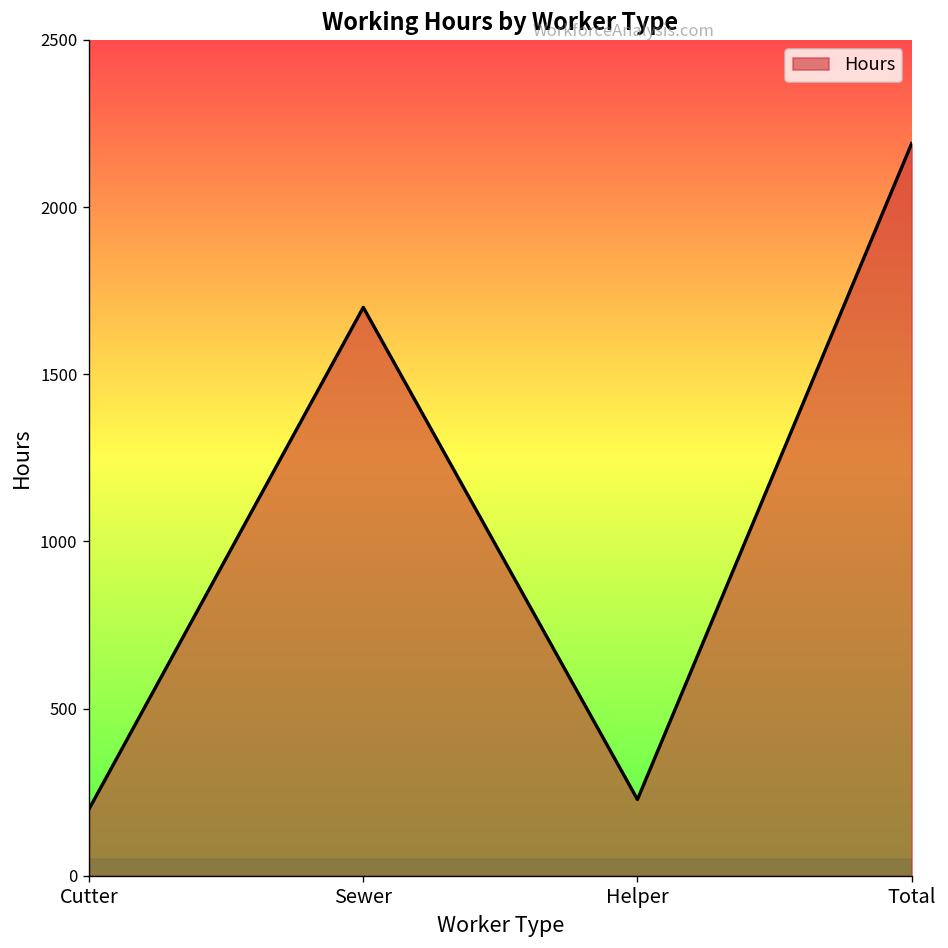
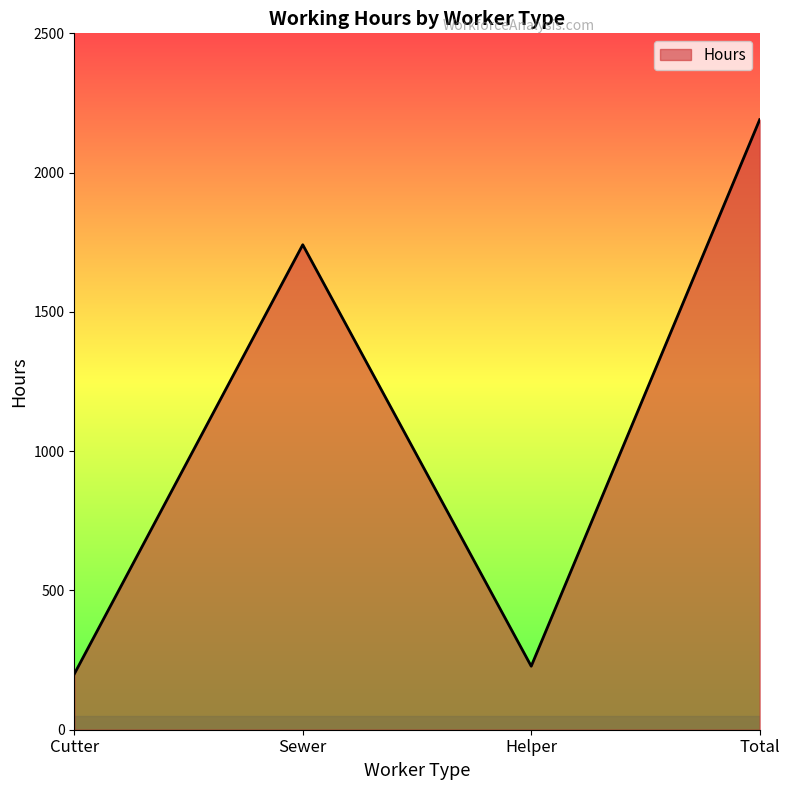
  {
    "Cutter": 200,
-   "Sewer": 1700,
+   "Sewer": 1740,
    "Helper": 230,
    "Total": 2190
  }
